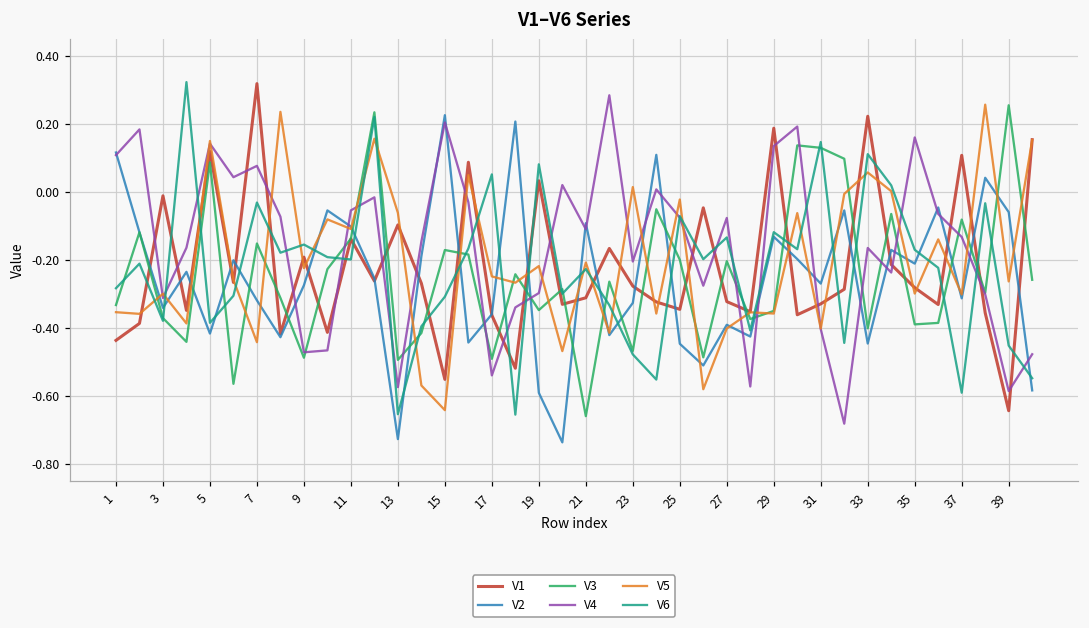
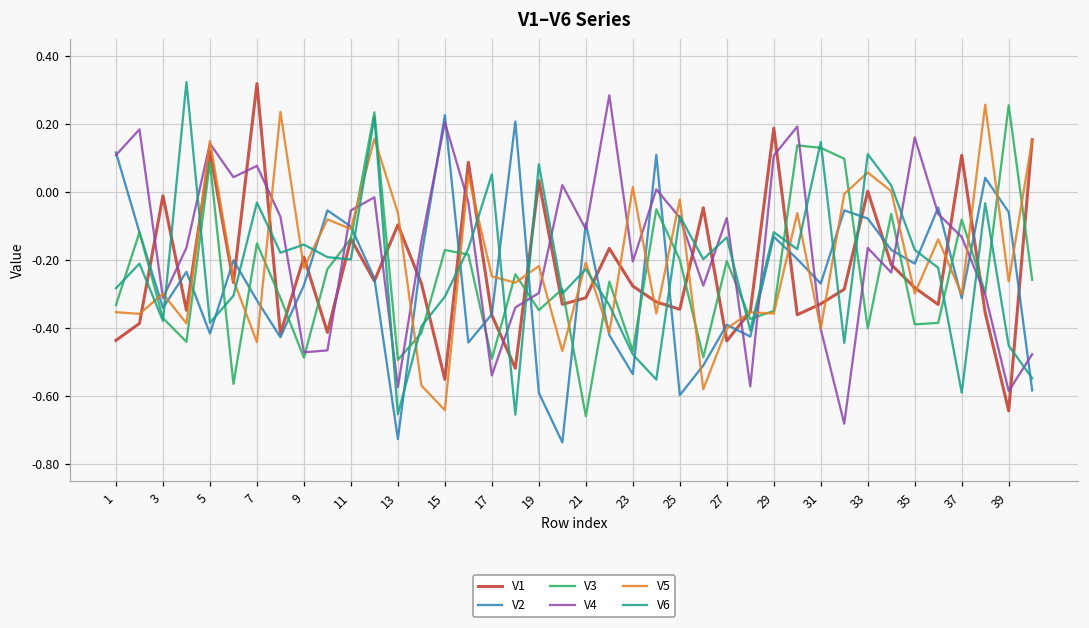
  {
    "V1": {
      "1": -0.44,
      "3": -0.01,
      "5": 0.12,
      "7": 0.32,
      "9": -0.19,
      "13": -0.10,
      "15": -0.55,
      "19": 0.03,
      "21": -0.31,
      "23": -0.28,
      "25": -0.34,
-     "27": -0.32,
+     "27": -0.44,
      "29": 0.19,
      "31": -0.33,
-     "33": 0.22,
+     "33": 0.00,
      "35": -0.28,
      "37": 0.11,
      "39": -0.64
    },
    "V2": {
      "3": -0.34,
      "5": -0.42,
      "7": -0.32,
      "9": -0.27,
      "13": -0.73,
      "15": 0.23,
      "19": -0.59,
      "21": -0.09,
-     "23": -0.33,
-     "25": -0.45,
+     "23": -0.54,
+     "25": -0.60,
      "27": -0.39,
      "29": -0.13,
      "31": -0.27,
-     "33": -0.45,
+     "33": -0.08,
      "35": -0.21,
      "37": -0.31,
      "39": -0.06
    },
    "V4": {
      "3": -0.31,
      "7": 0.08,
      "9": -0.47,
      "11": -0.05,
      "13": -0.57,
      "15": 0.20,
      "17": -0.54,
      "19": -0.30,
      "21": -0.11,
      "23": -0.20,
      "27": -0.08,
-     "29": 0.13,
+     "29": 0.11,
      "33": -0.16,
      "35": 0.16,
      "37": -0.13,
      "39": -0.58
    },
    "V5": {
      "1": -0.35,
      "3": -0.30,
      "7": -0.44,
      "9": -0.22,
      "13": -0.06,
      "15": -0.64,
      "17": -0.25,
      "19": -0.22,
      "21": -0.21,
      "23": 0.01,
      "25": -0.02,
      "27": -0.40,
      "33": 0.06,
      "35": -0.30,
      "37": -0.30,
      "39": -0.26
    }
  }
